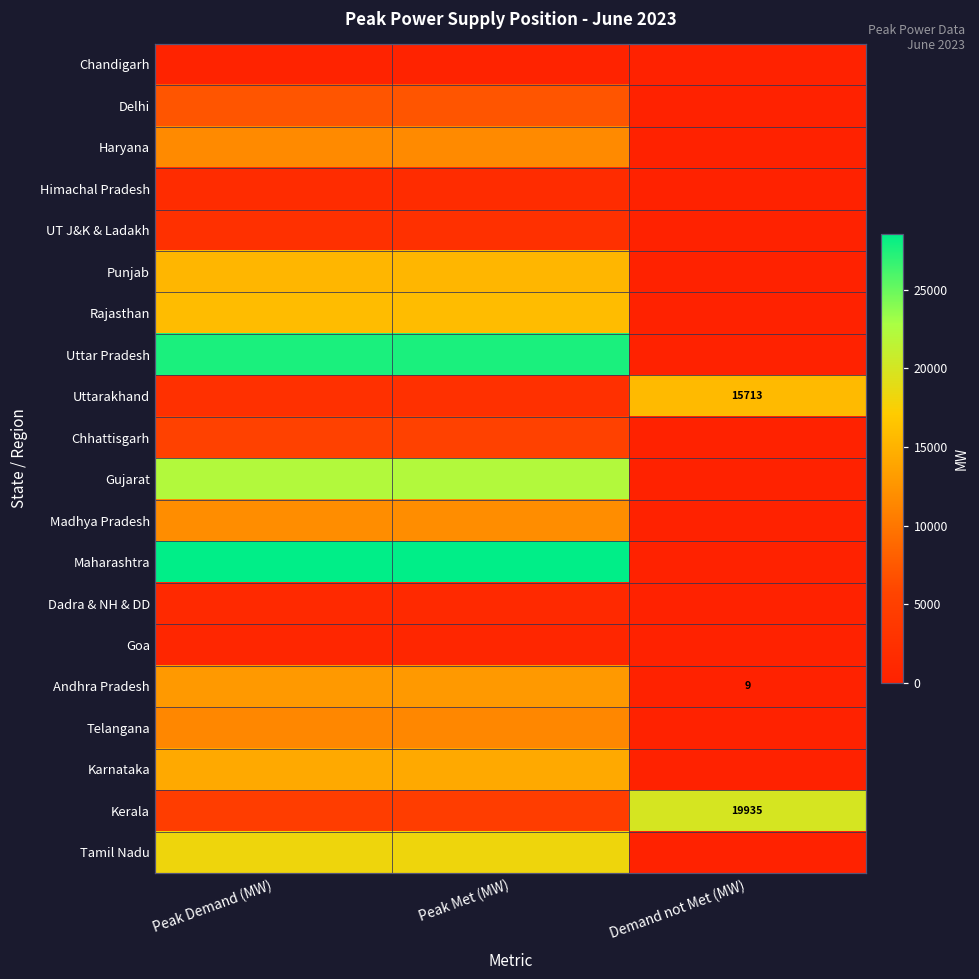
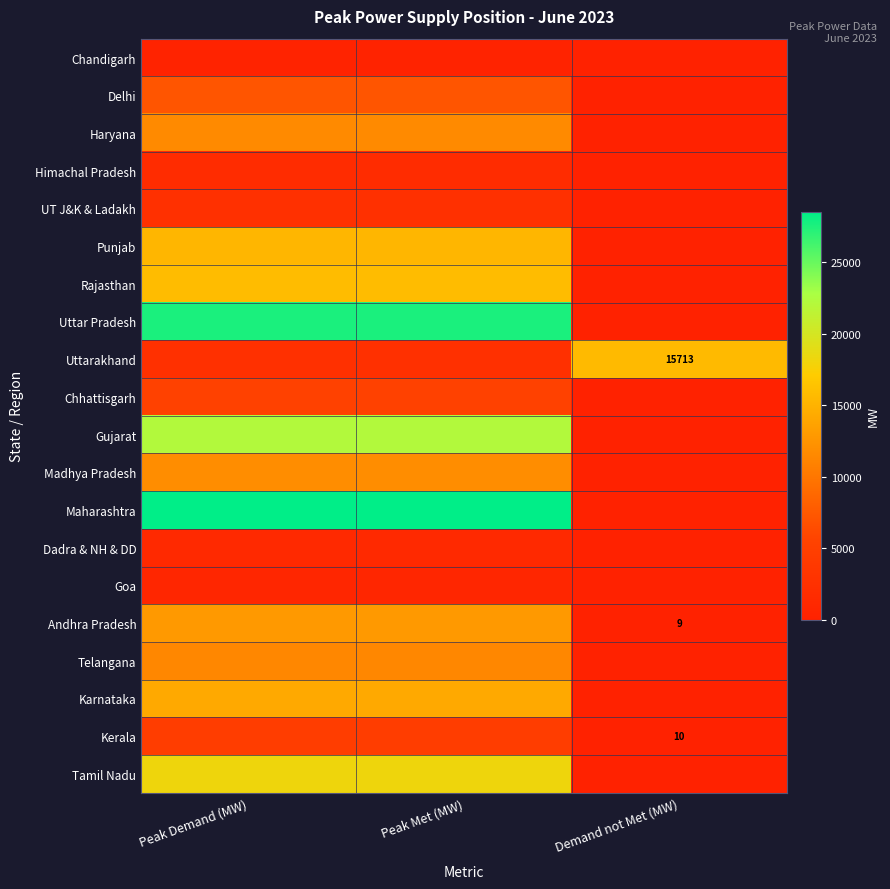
  {
    "Uttarakhand": {
      "Demand not Met (MW)": 15713
    },
    "Andhra Pradesh": {
      "Demand not Met (MW)": 9
    },
    "Kerala": {
-     "Demand not Met (MW)": 19935
+     "Demand not Met (MW)": 10
    }
  }
